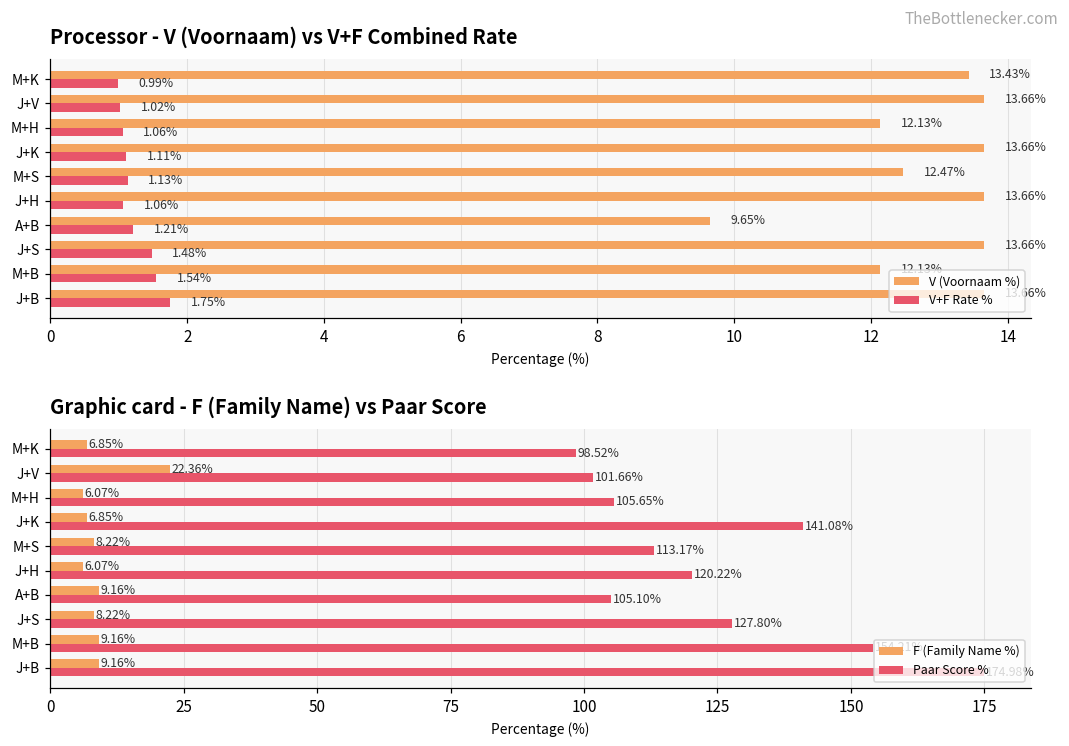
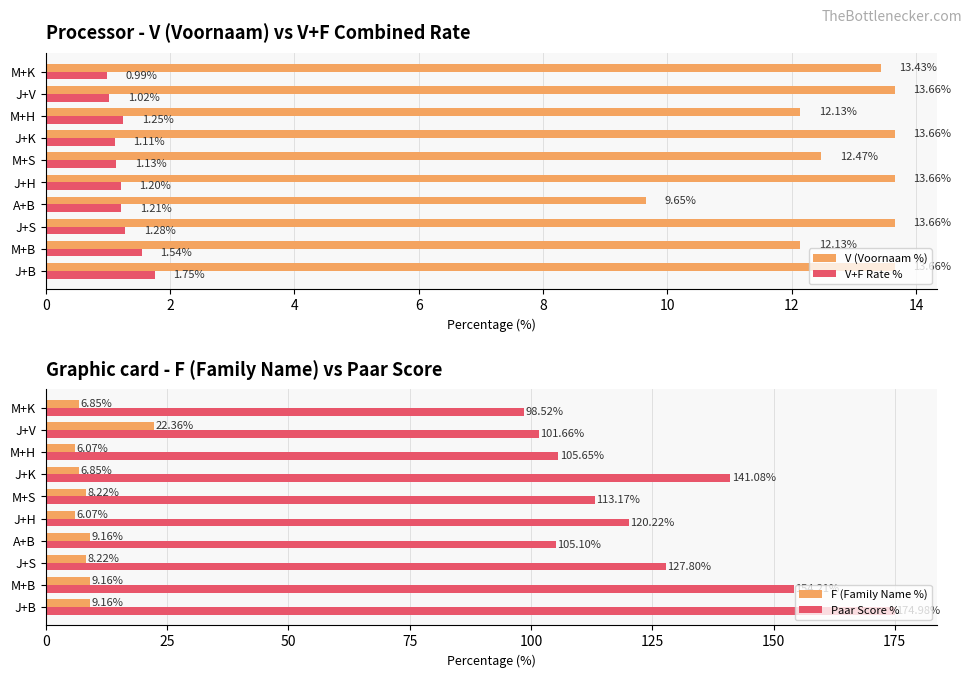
  {
    "Processor - V (Voornaam) vs V+F Combined Rate": {
      "V (Voornaam %)": {
        "M+K": "13.43%",
        "J+V": "13.66%",
        "M+H": "12.13%",
        "J+K": "13.66%",
        "M+S": "12.47%",
        "J+H": "13.66%",
        "A+B": "9.65%",
        "J+S": "13.66%"
      },
      "V+F Rate %": {
        "M+K": "0.99%",
        "J+V": "1.02%",
-       "M+H": "1.06%",
+       "M+H": "1.25%",
        "J+K": "1.11%",
        "M+S": "1.13%",
-       "J+H": "1.06%",
+       "J+H": "1.20%",
        "A+B": "1.21%",
-       "J+S": "1.48%",
+       "J+S": "1.28%",
        "M+B": "1.54%",
        "J+B": "1.75%"
      }
    },
    "Graphic card - F (Family Name) vs Paar Score": {
      "F (Family Name %)": {
        "M+K": "6.85%",
        "J+V": "22.36%",
        "M+H": "6.07%",
        "J+K": "6.85%",
        "M+S": "8.22%",
        "J+H": "6.07%",
        "A+B": "9.16%",
        "J+S": "8.22%",
        "M+B": "9.16%",
        "J+B": "9.16%"
      },
      "Paar Score %": {
        "M+K": "98.52%",
        "J+V": "101.66%",
        "M+H": "105.65%",
        "J+K": "141.08%",
        "M+S": "113.17%",
        "J+H": "120.22%",
        "A+B": "105.10%",
        "J+S": "127.80%"
      }
    }
  }
